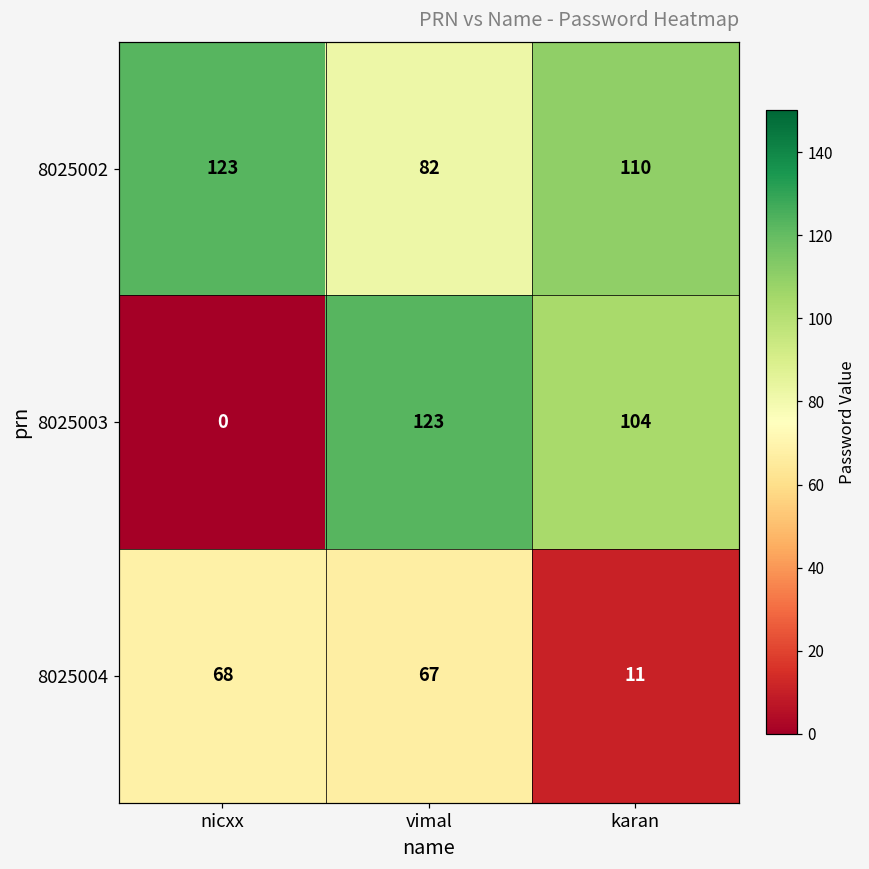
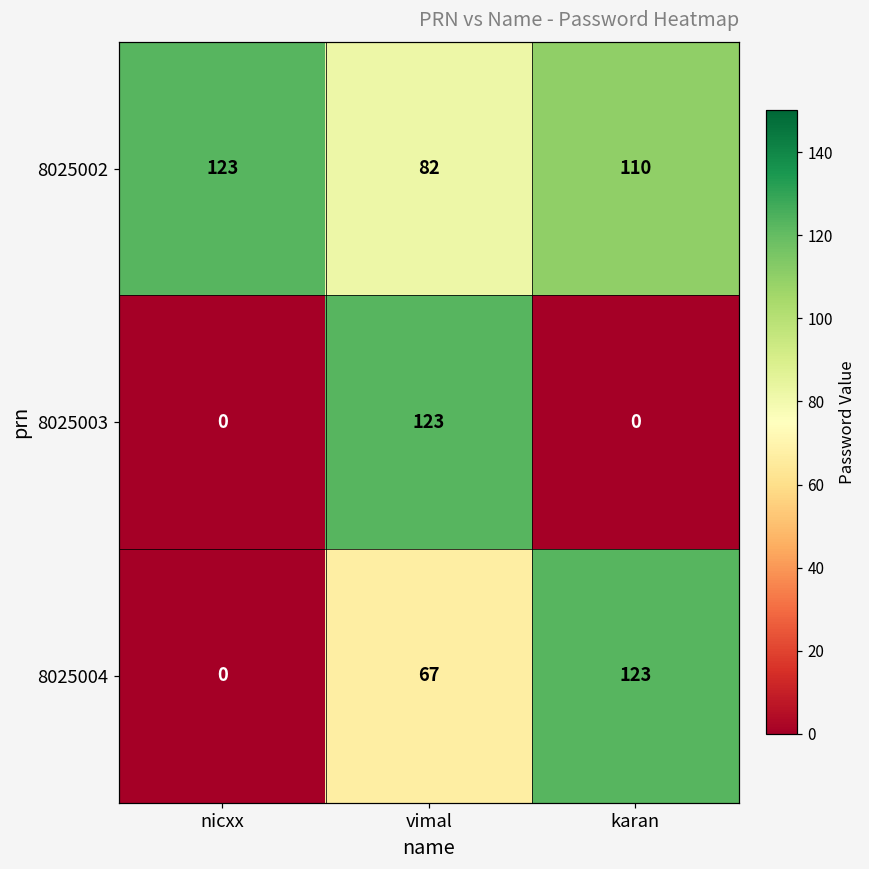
  {
    "8025002": {
      "nicxx": 123,
      "vimal": 82,
      "karan": 110
    },
    "8025003": {
      "nicxx": 0,
      "vimal": 123,
-     "karan": 104
+     "karan": 0
    },
    "8025004": {
-     "nicxx": 68,
+     "nicxx": 0,
      "vimal": 67,
-     "karan": 11
+     "karan": 123
    }
  }
